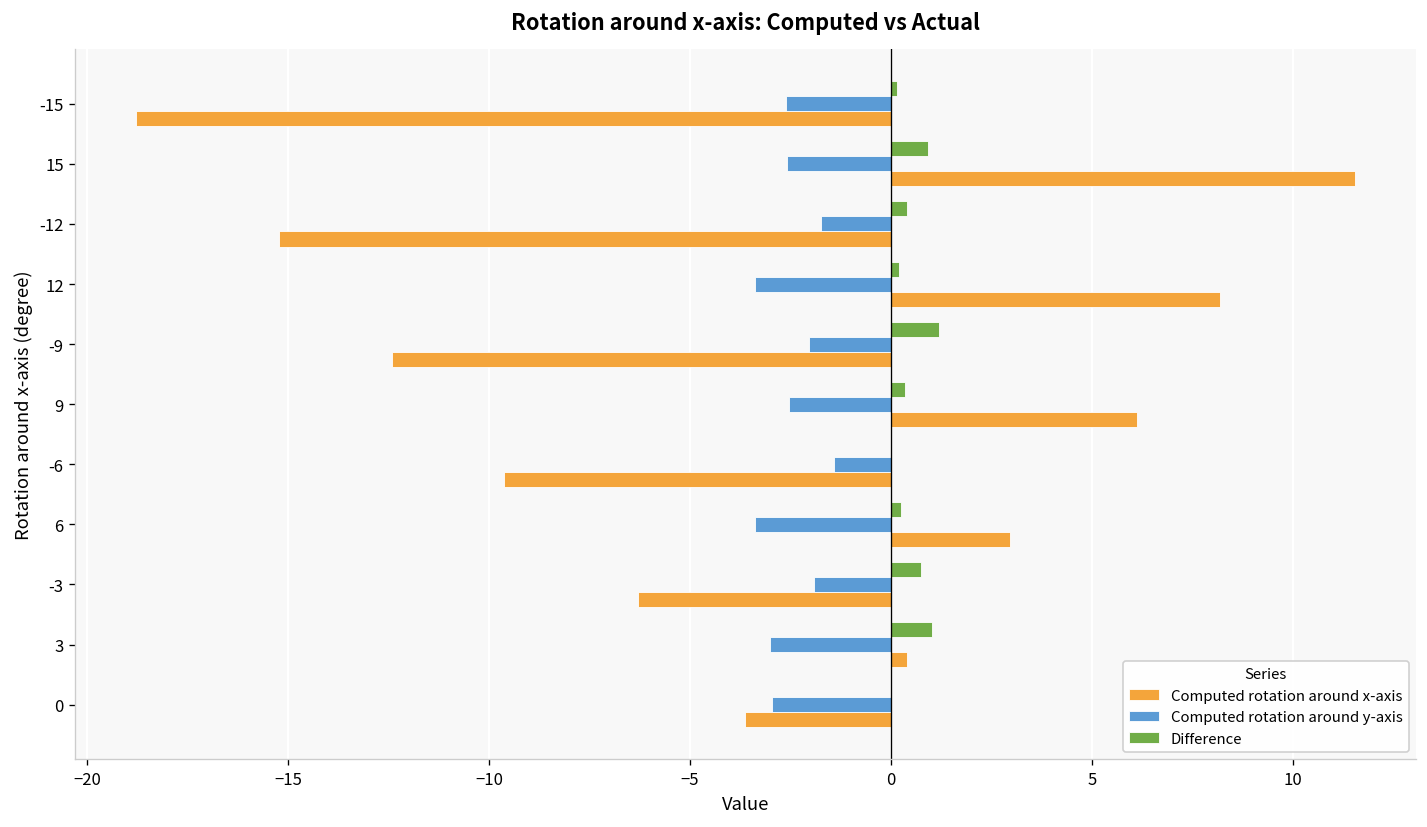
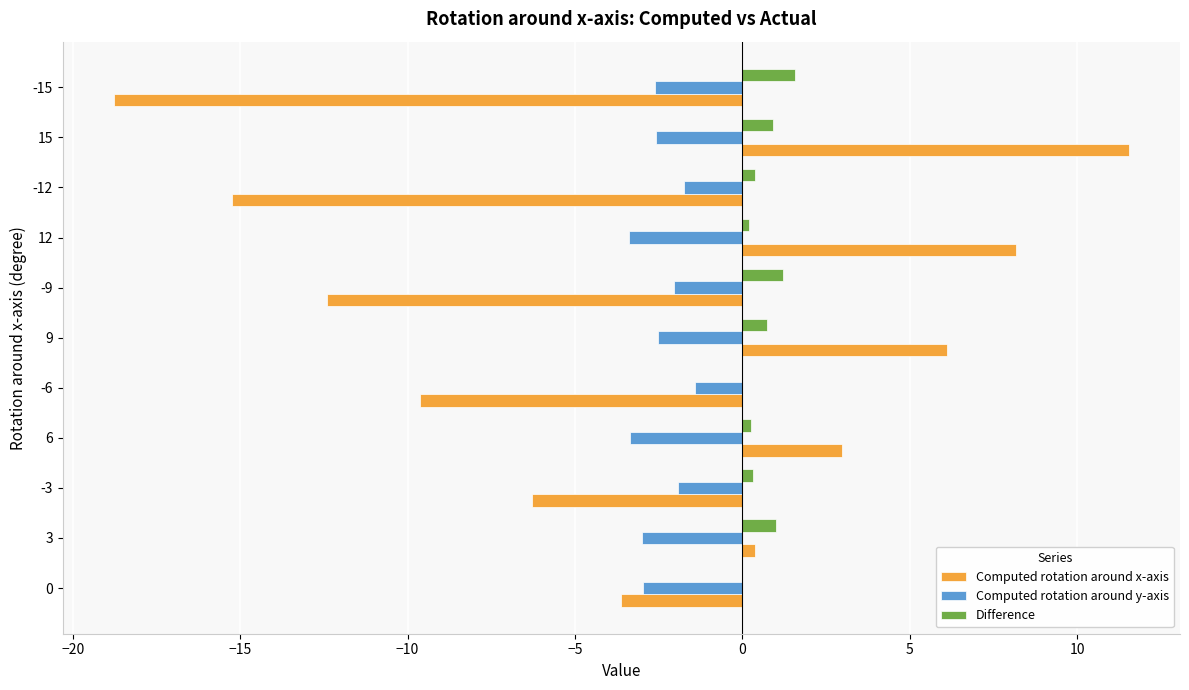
  {
    "Computed rotation around x-axis": {
      "-15": -18.8,
      "15": 11.6,
      "-12": -15.2,
      "12": 8.2,
      "-9": -12.4,
      "9": 6.1,
      "-6": -9.6,
      "6": 3.0,
      "-3": -6.3,
      "3": 0.4,
      "0": -3.6
    },
    "Computed rotation around y-axis": {
      "-15": -2.6,
      "15": -2.6,
      "-12": -1.7,
      "12": -3.4,
      "-9": -2.1,
      "9": -2.5,
      "-6": -1.4,
      "6": -3.4,
      "-3": -1.9,
      "3": -3.0,
      "0": -3.0
    },
    "Difference": {
-     "-15": 0.2,
+     "-15": 1.6,
      "15": 0.9,
      "-12": 0.4,
      "12": 0.2,
      "-9": 1.2,
-     "9": 0.3,
+     "9": 0.7,
      "-6": 0.0,
      "6": 0.3,
-     "-3": 0.8,
+     "-3": 0.3,
      "3": 1.0,
      "0": 0.0
    }
  }
